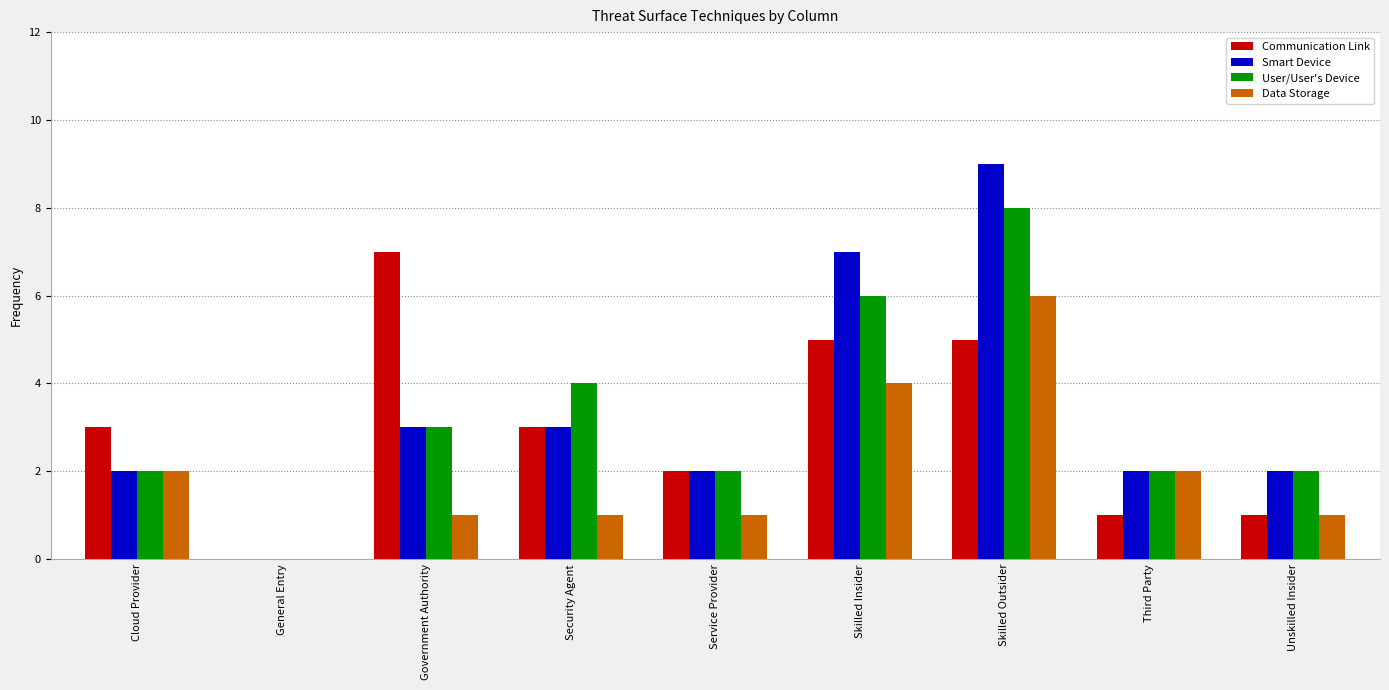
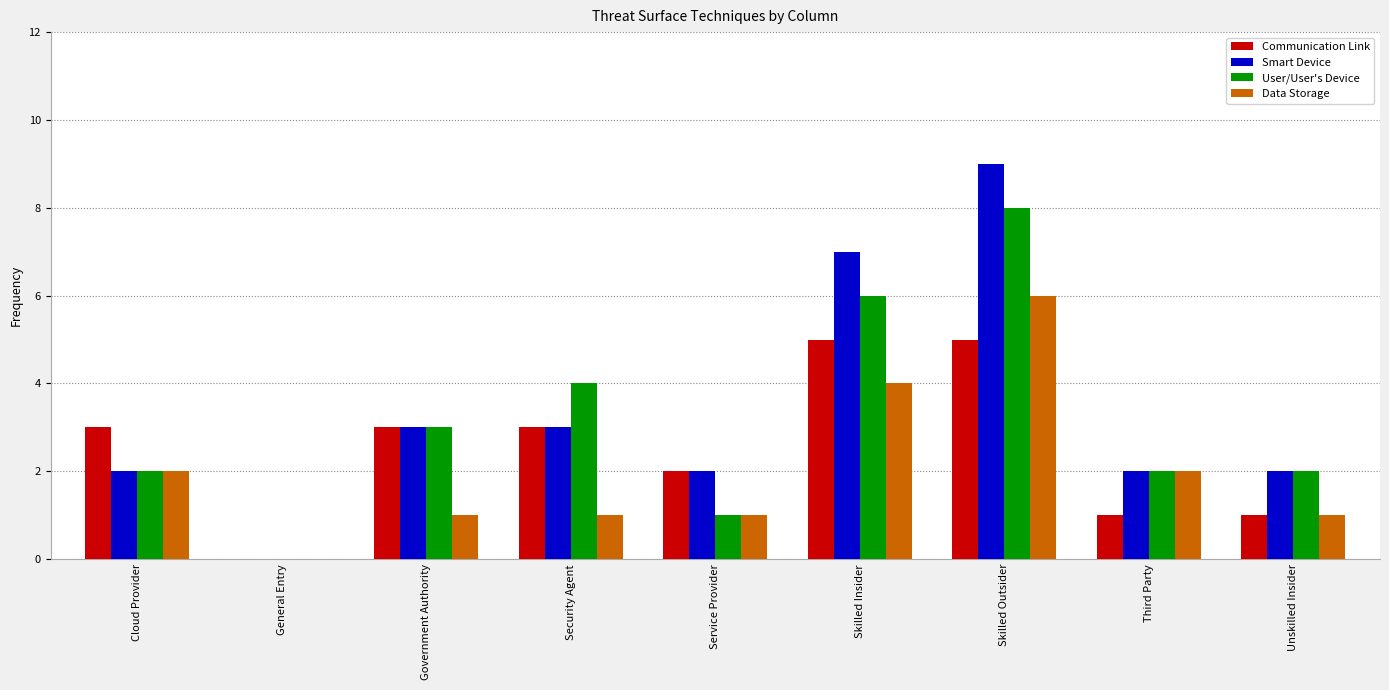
  {
    "Communication Link": {
      "Cloud Provider": 3,
      "General Entry": 0,
-     "Government Authority": 7,
+     "Government Authority": 3,
      "Security Agent": 3,
      "Service Provider": 2,
      "Skilled Insider": 5,
      "Skilled Outsider": 5,
      "Third Party": 1,
      "Unskilled Insider": 1
    },
    "Smart Device": {
      "Cloud Provider": 2,
      "General Entry": 0,
      "Government Authority": 3,
      "Security Agent": 3,
      "Service Provider": 2,
      "Skilled Insider": 7,
      "Skilled Outsider": 9,
      "Third Party": 2,
      "Unskilled Insider": 2
    },
    "User/User's Device": {
      "Cloud Provider": 2,
      "General Entry": 0,
      "Government Authority": 3,
      "Security Agent": 4,
-     "Service Provider": 2,
+     "Service Provider": 1,
      "Skilled Insider": 6,
      "Skilled Outsider": 8,
      "Third Party": 2,
      "Unskilled Insider": 2
    },
    "Data Storage": {
      "Cloud Provider": 2,
      "General Entry": 0,
      "Government Authority": 1,
      "Security Agent": 1,
      "Service Provider": 1,
      "Skilled Insider": 4,
      "Skilled Outsider": 6,
      "Third Party": 2,
      "Unskilled Insider": 1
    }
  }
